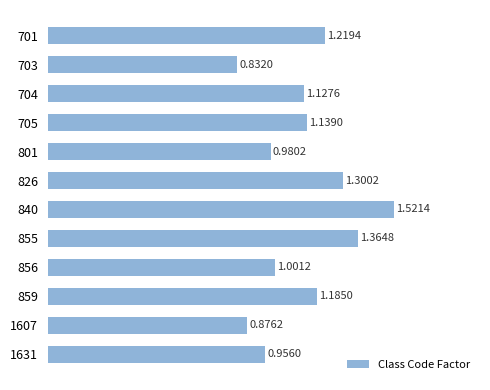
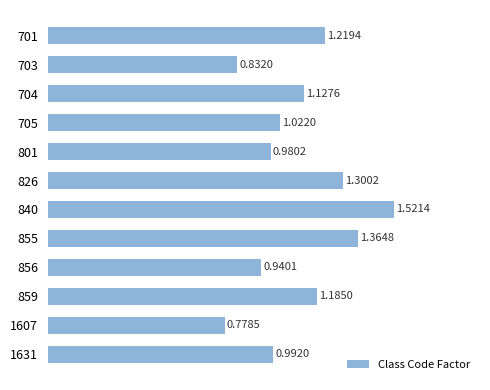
  {
    "701": 1.2194,
    "703": 0.8320,
    "704": 1.1276,
-   "705": 1.1390,
+   "705": 1.0220,
    "801": 0.9802,
    "826": 1.3002,
    "840": 1.5214,
    "855": 1.3648,
-   "856": 1.0012,
+   "856": 0.9401,
    "859": 1.1850,
-   "1607": 0.8762,
-   "1631": 0.9560
+   "1607": 0.7785,
+   "1631": 0.9920
  }
